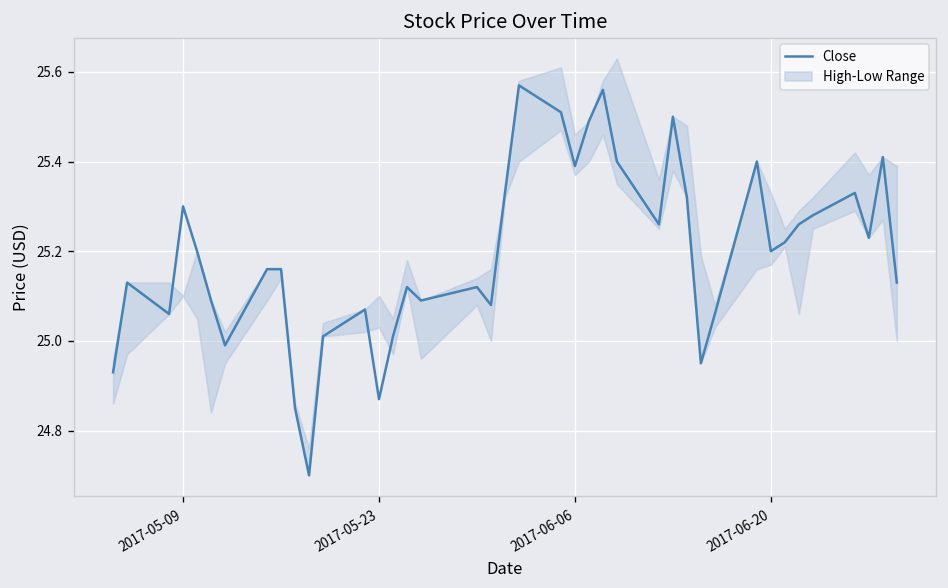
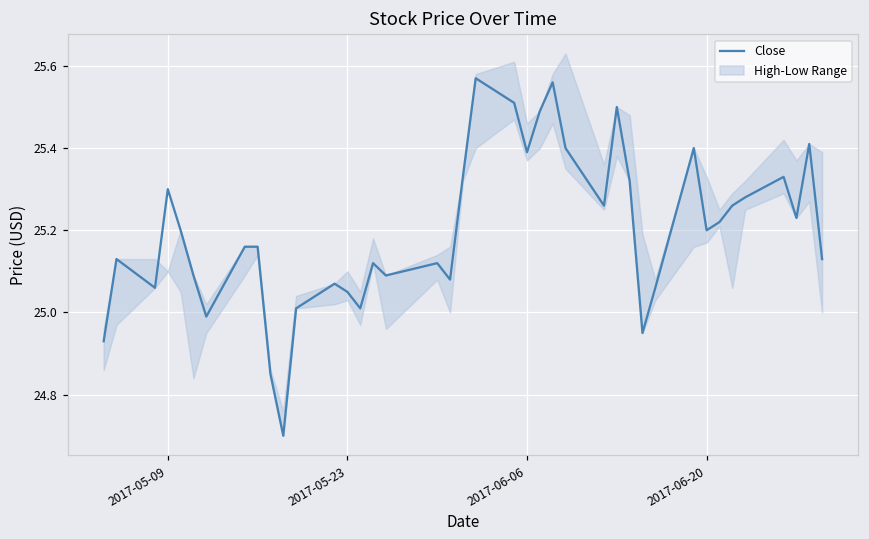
  {
    "Close": {
      "2017-05-09": 25.30,
-     "2017-05-23": 24.87,
+     "2017-05-23": 25.05,
      "2017-06-06": 25.39,
      "2017-06-20": 25.20
    }
  }
